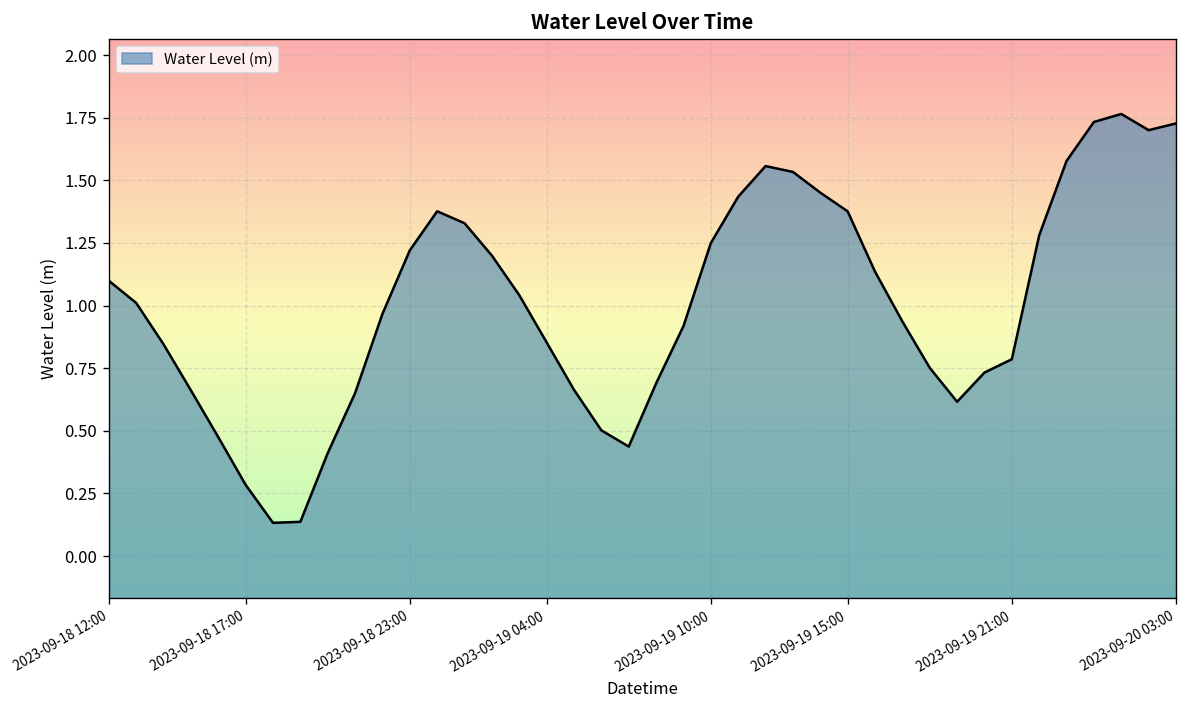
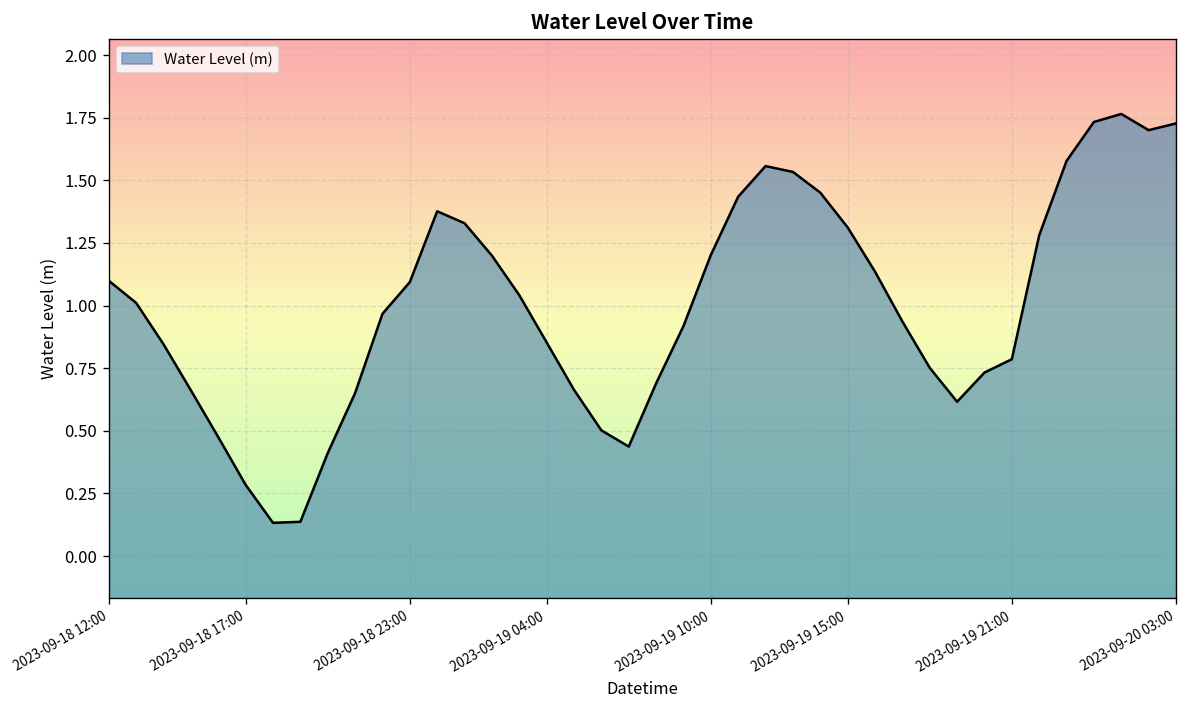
  {
    "2023-09-18 12:00": 1.10,
    "2023-09-18 17:00": 0.28,
-   "2023-09-18 23:00": 1.22,
+   "2023-09-18 23:00": 1.09,
    "2023-09-19 04:00": 0.85,
-   "2023-09-19 10:00": 1.25,
-   "2023-09-19 15:00": 1.38,
+   "2023-09-19 10:00": 1.20,
+   "2023-09-19 15:00": 1.31,
    "2023-09-19 21:00": 0.79,
    "2023-09-20 03:00": 1.73
  }
